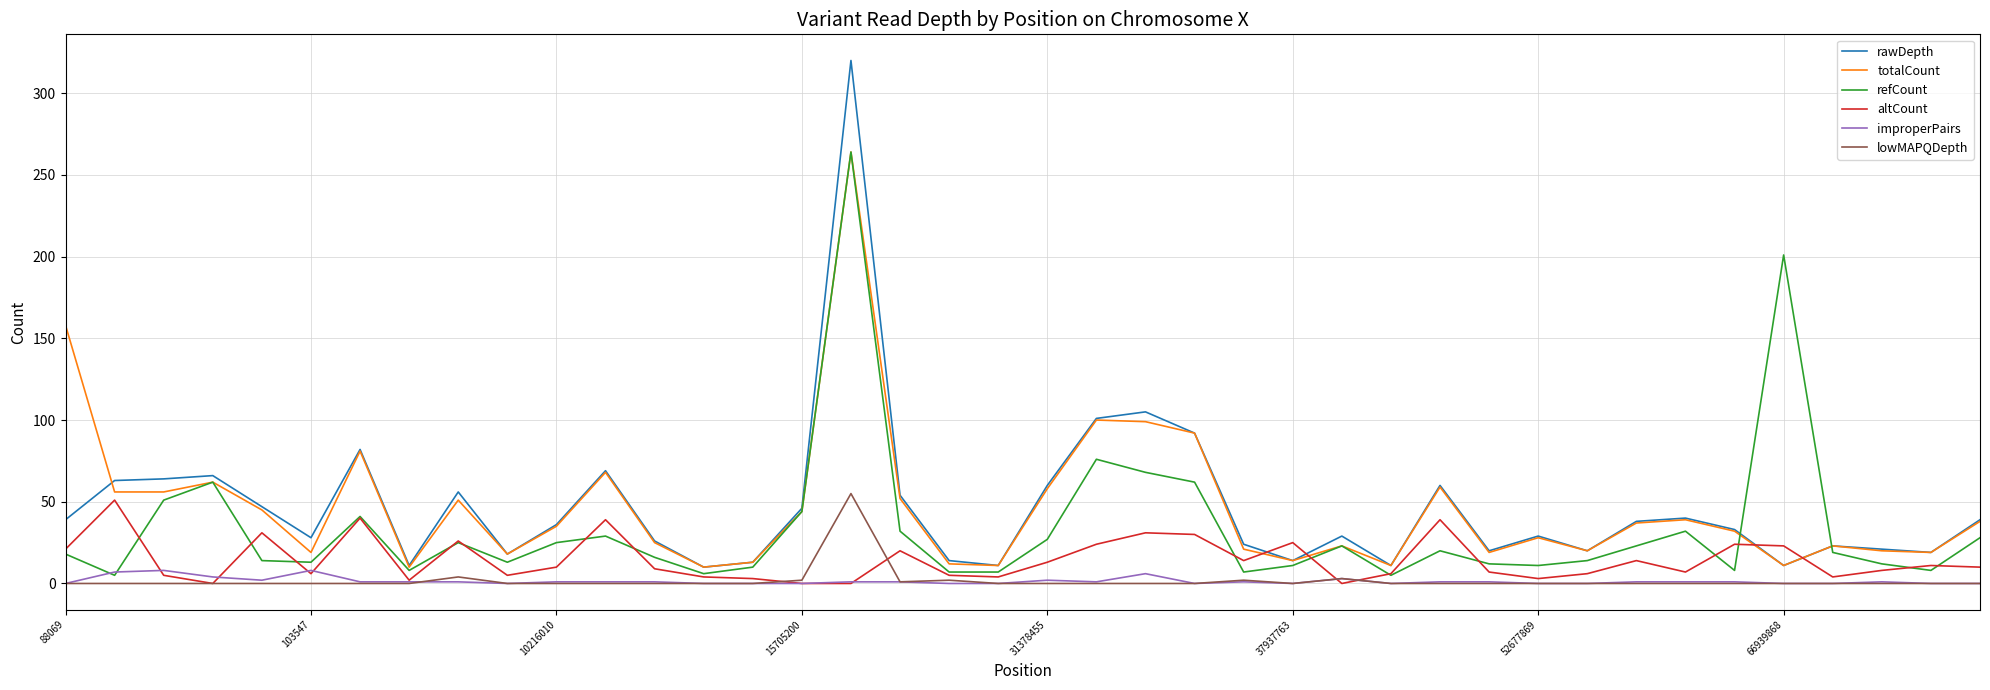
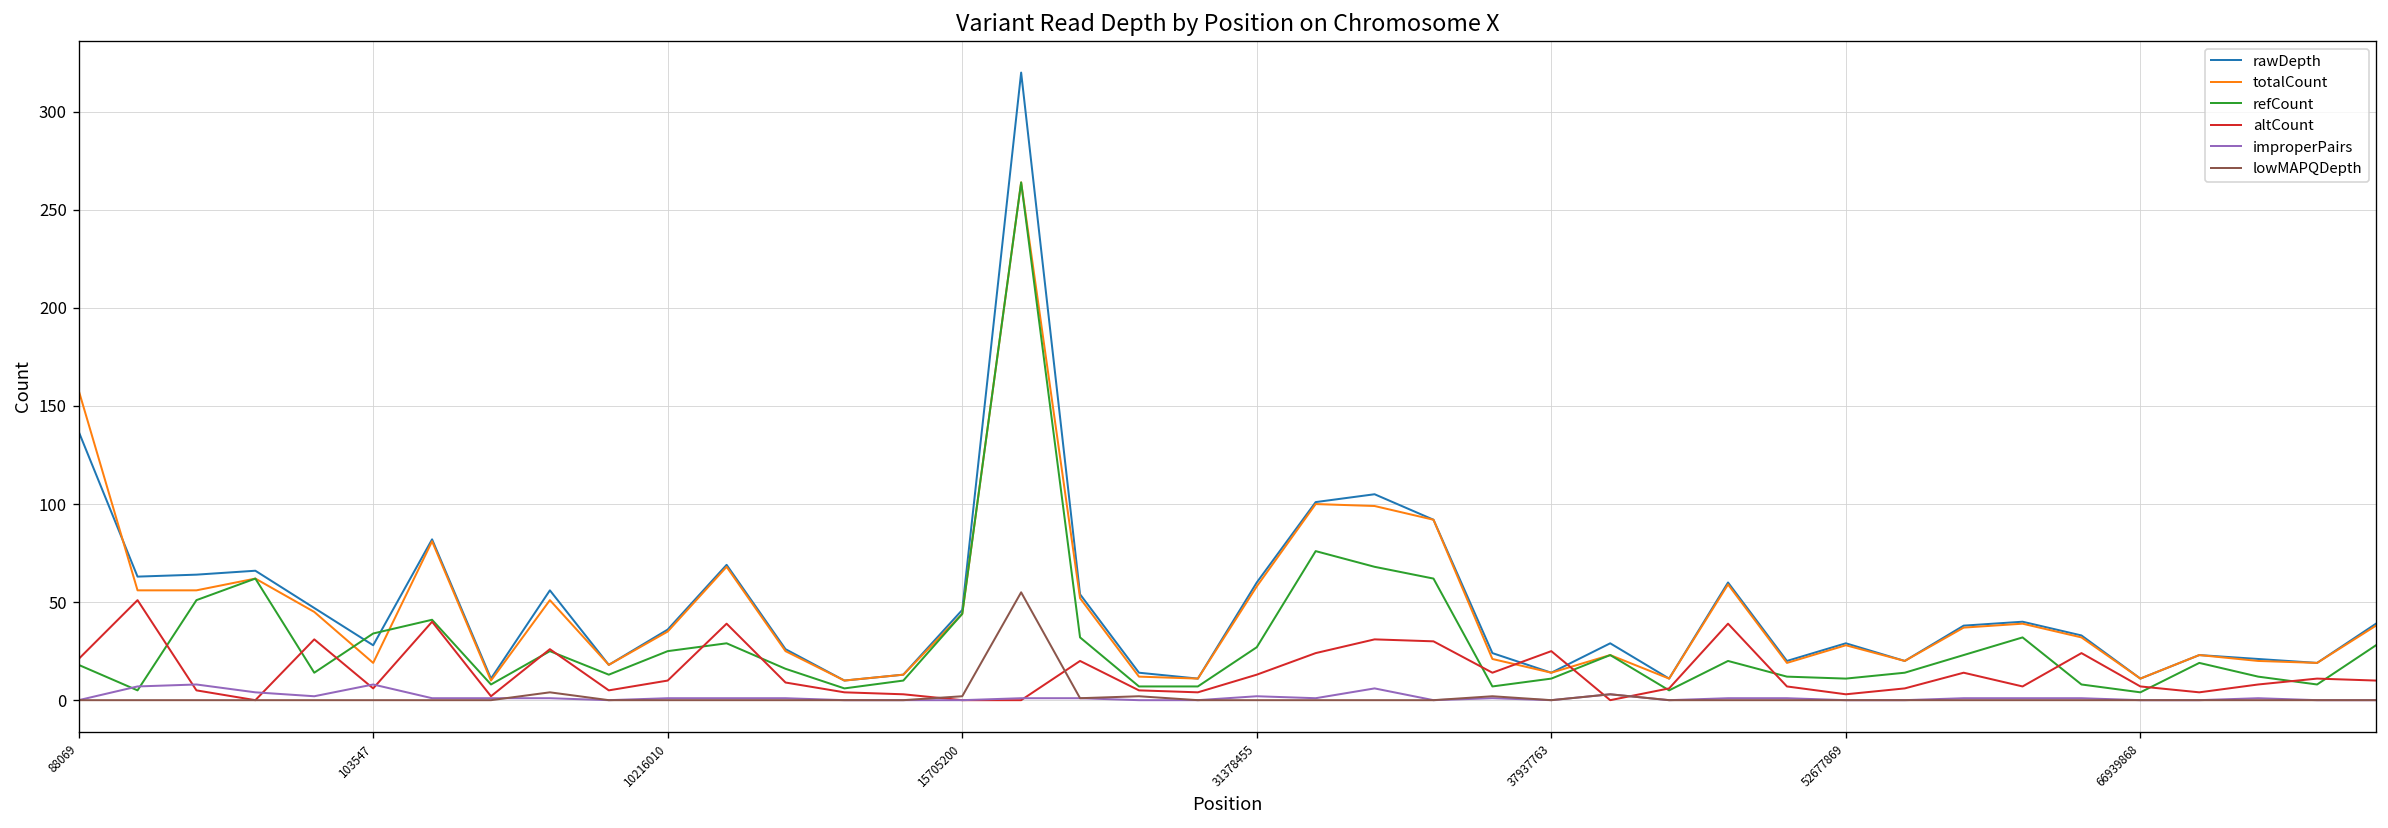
  {
    "rawDepth": {
-     "88069": 39,
+     "88069": 137,
      "103547": 28,
      "15705200": 46,
      "31378455": 60
    },
    "totalCount": {
      "88069": 158,
      "103547": 19,
      "31378455": 58
    },
    "refCount": {
      "88069": 18,
-     "103547": 13,
+     "103547": 34,
      "10216010": 25,
      "31378455": 27,
      "37937763": 11,
      "52677869": 11,
-     "66939868": 201
+     "66939868": 4
    },
    "altCount": {
      "88069": 21,
      "103547": 6,
      "10216010": 10,
      "31378455": 13,
      "37937763": 25,
      "52677869": 3,
-     "66939868": 23
+     "66939868": 7
    },
    "improperPairs": {
      "103547": 8,
      "31378455": 2
    },
    "lowMAPQDepth": {
      "103547": 0,
      "15705200": 2,
      "31378455": 0
    }
  }
